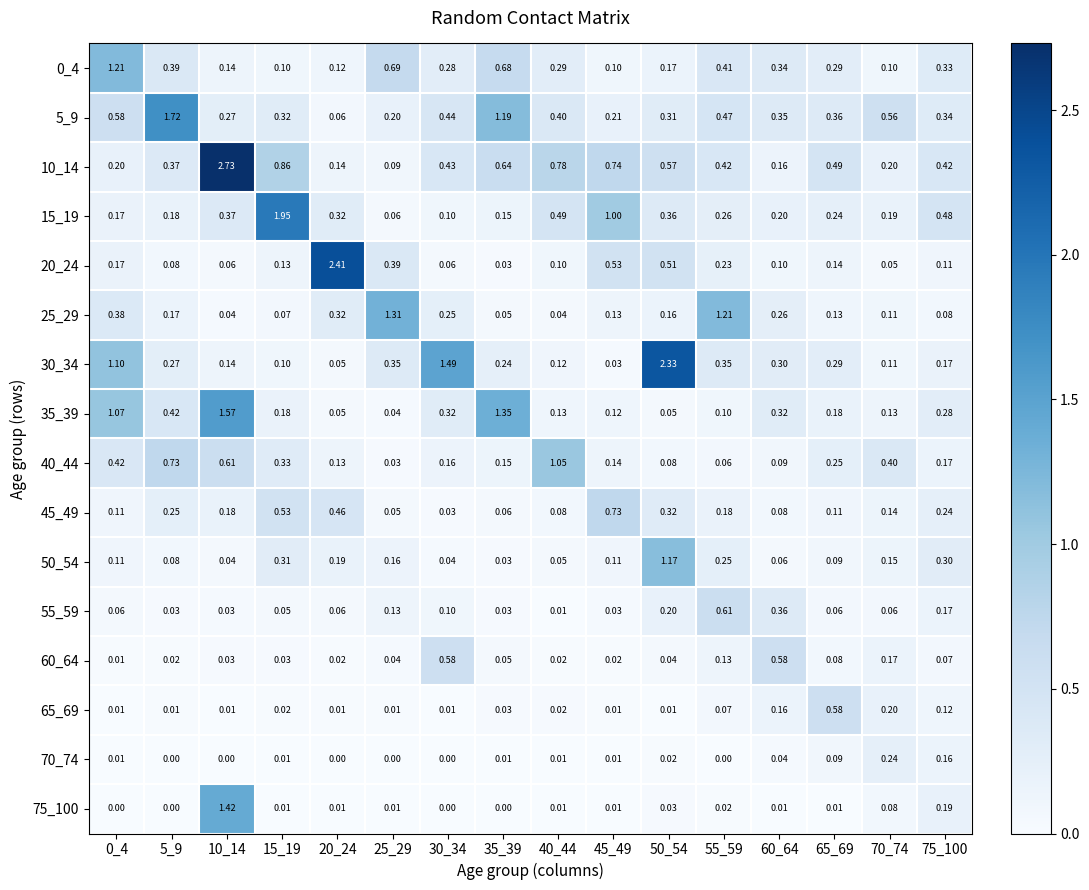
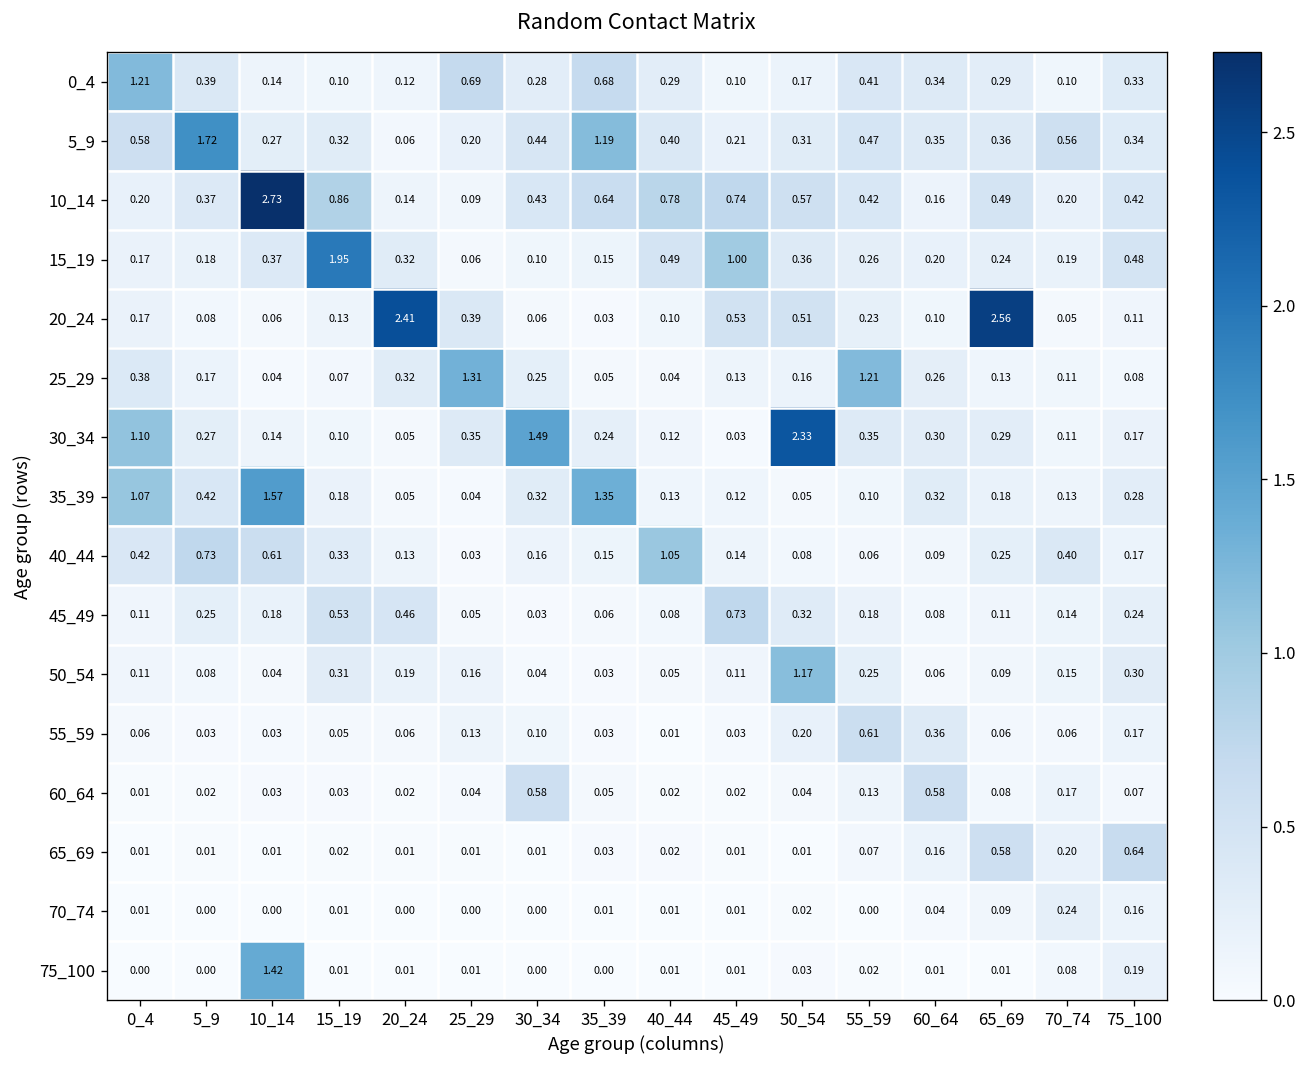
  {
    "20_24": {
      "0_4": 0.17,
      "5_9": 0.08,
      "10_14": 0.06,
      "15_19": 0.13,
      "20_24": 2.41,
      "25_29": 0.39,
      "30_34": 0.06,
      "35_39": 0.03,
      "40_44": 0.10,
      "45_49": 0.53,
      "50_54": 0.51,
      "55_59": 0.23,
      "60_64": 0.10,
-     "65_69": 0.14,
+     "65_69": 2.56,
      "70_74": 0.05,
      "75_100": 0.11
    },
    "65_69": {
      "0_4": 0.01,
      "5_9": 0.01,
      "10_14": 0.01,
      "15_19": 0.02,
      "20_24": 0.01,
      "25_29": 0.01,
      "30_34": 0.01,
      "35_39": 0.03,
      "40_44": 0.02,
      "45_49": 0.01,
      "50_54": 0.01,
      "55_59": 0.07,
      "60_64": 0.16,
      "65_69": 0.58,
      "70_74": 0.20,
-     "75_100": 0.12
+     "75_100": 0.64
    }
  }
